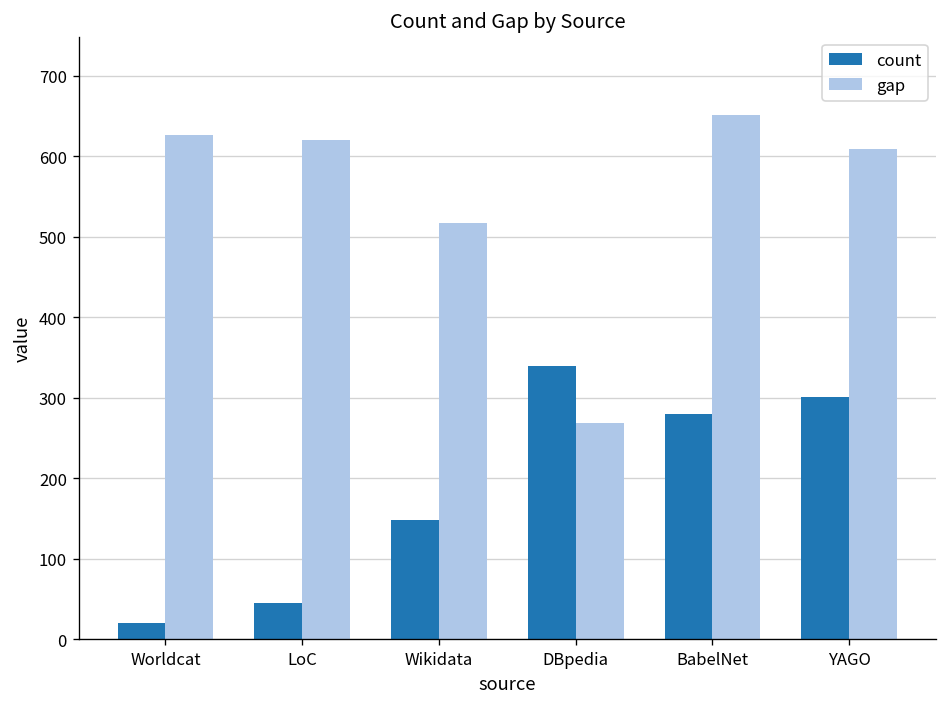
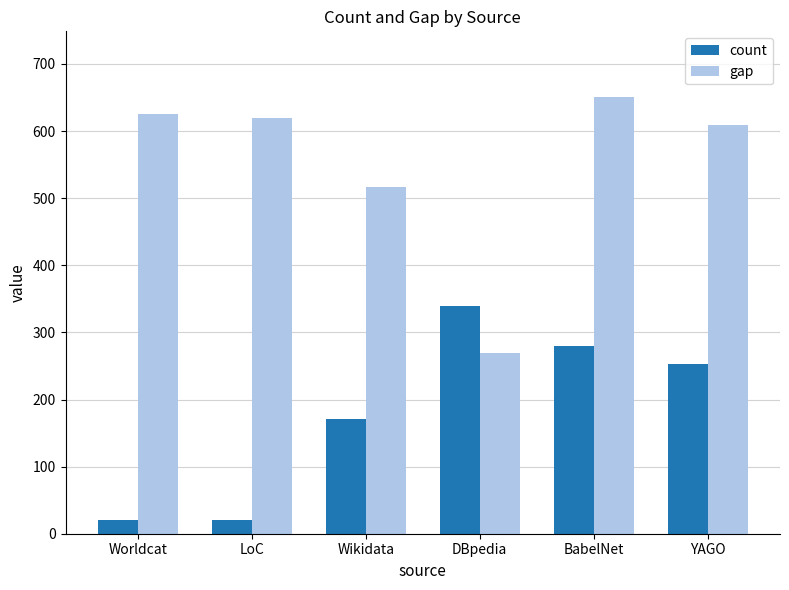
  {
    "count": {
      "Worldcat": 20,
-     "LoC": 50,
-     "Wikidata": 150,
+     "LoC": 20,
+     "Wikidata": 170,
      "DBpedia": 340,
      "BabelNet": 280,
-     "YAGO": 300
+     "YAGO": 250
    },
    "gap": {
      "Worldcat": 630,
      "LoC": 620,
      "Wikidata": 520,
      "DBpedia": 270,
      "BabelNet": 650,
      "YAGO": 610
    }
  }
